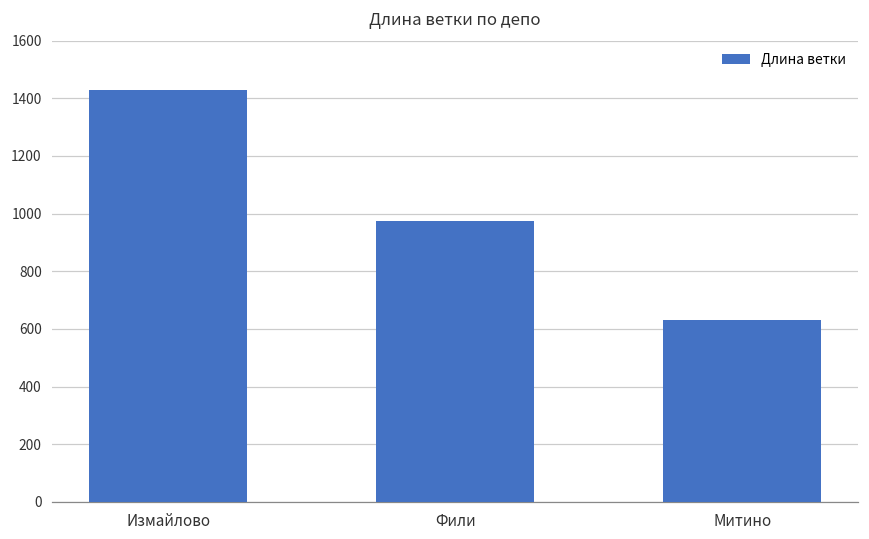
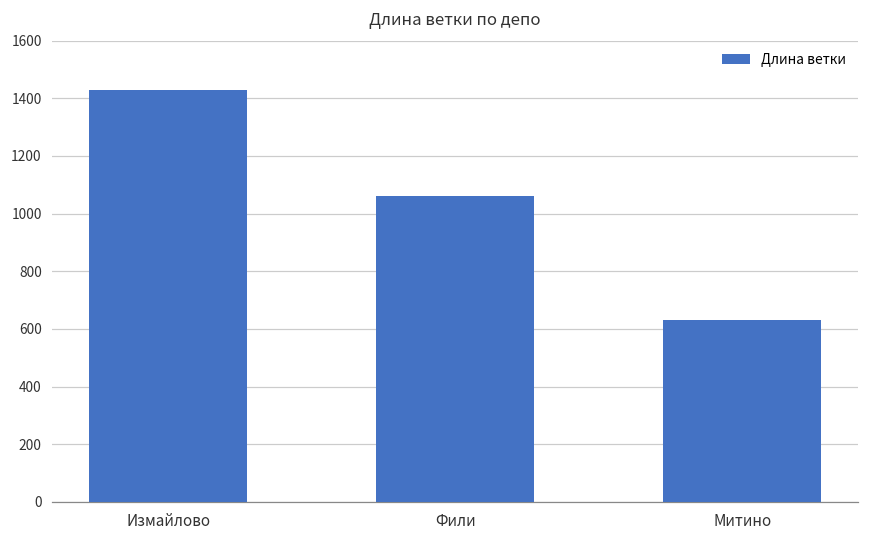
  {
    "Измайлово": 1430,
-   "Фили": 970,
+   "Фили": 1060,
    "Митино": 630
  }
